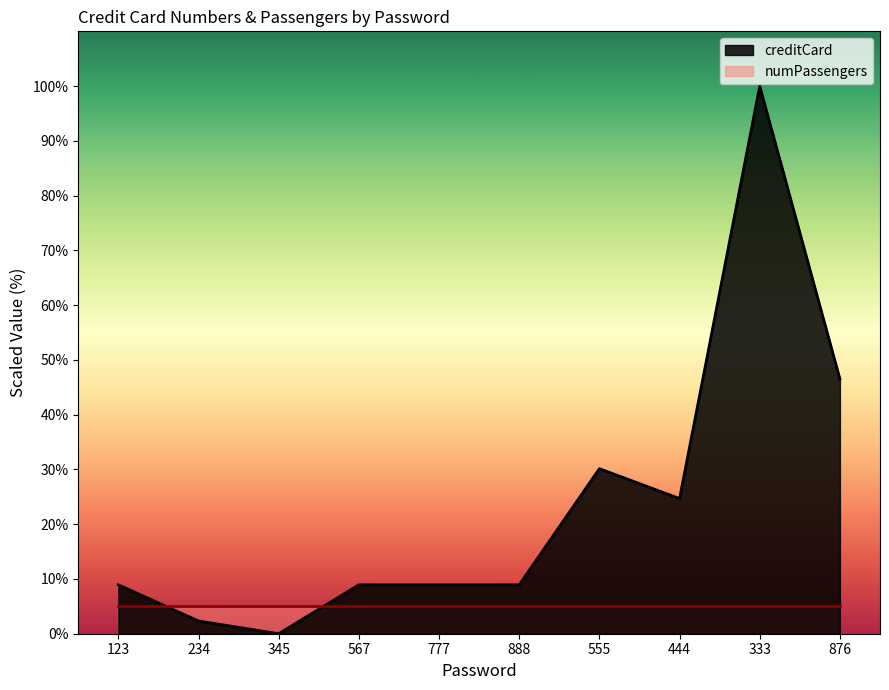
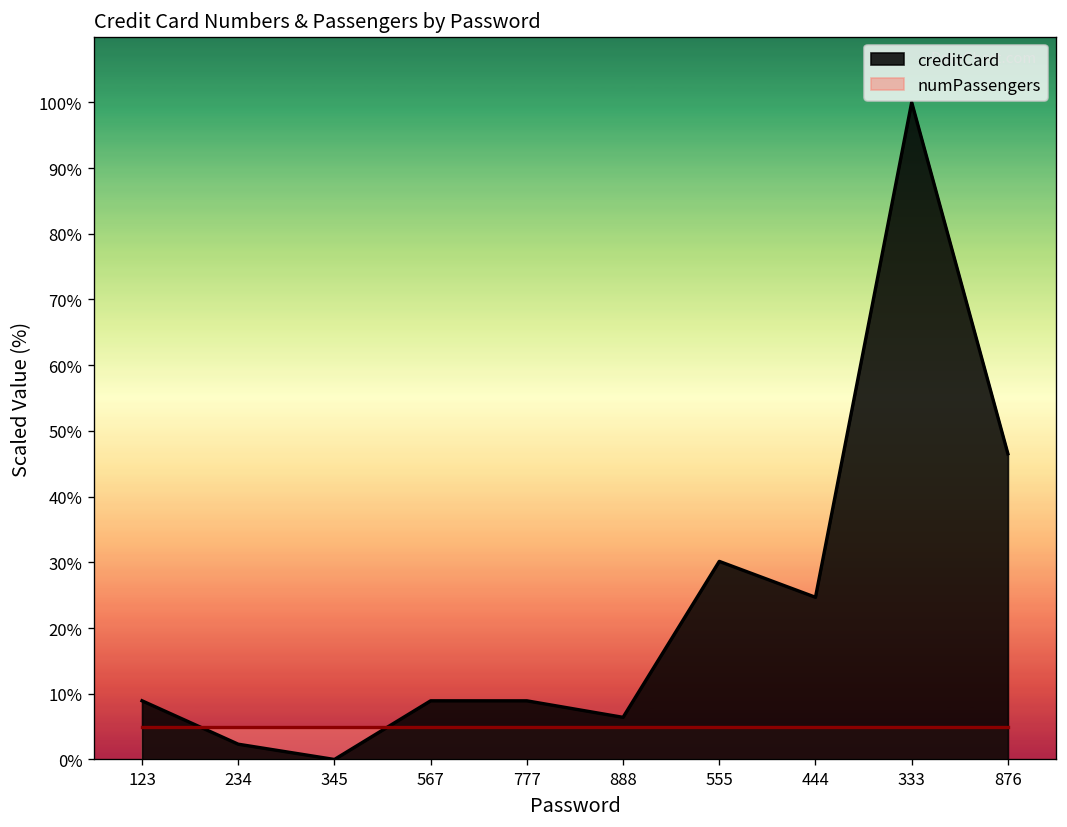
  {
    "creditCard": {
      "123": "9%",
      "234": "2%",
      "345": "0%",
      "567": "9%",
      "777": "9%",
-     "888": "9%",
+     "888": "6%",
      "555": "30%",
      "444": "25%",
      "333": "100%",
      "876": "47%"
    },
    "numPassengers": {
      "123": "5%",
      "234": "5%",
      "345": "5%",
      "567": "5%",
      "777": "5%",
      "888": "5%",
      "555": "5%",
      "444": "5%",
      "333": "5%",
      "876": "5%"
    }
  }
